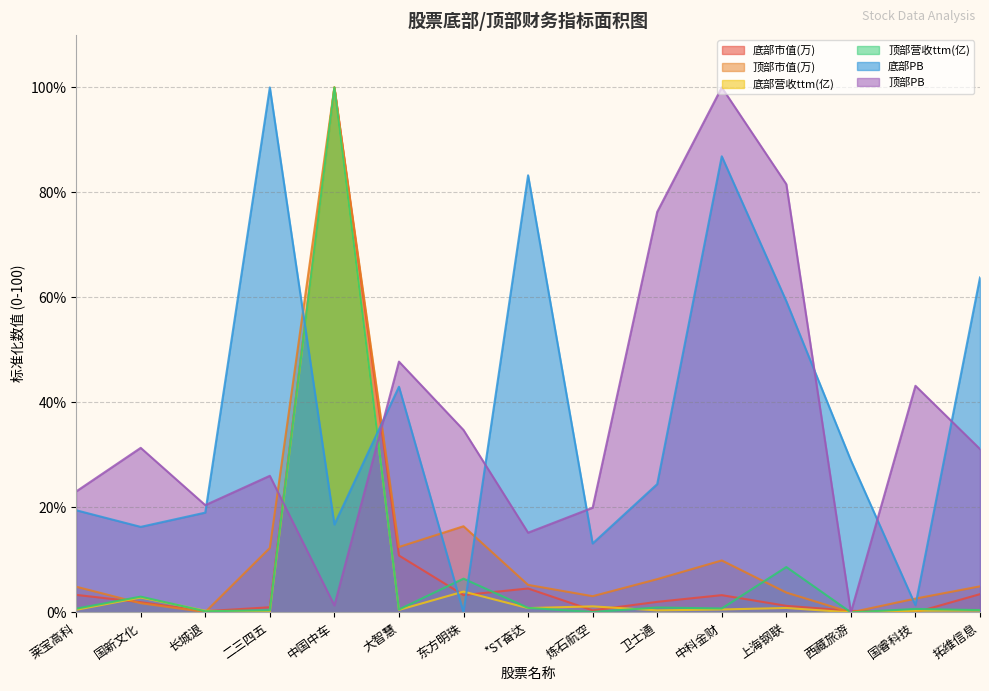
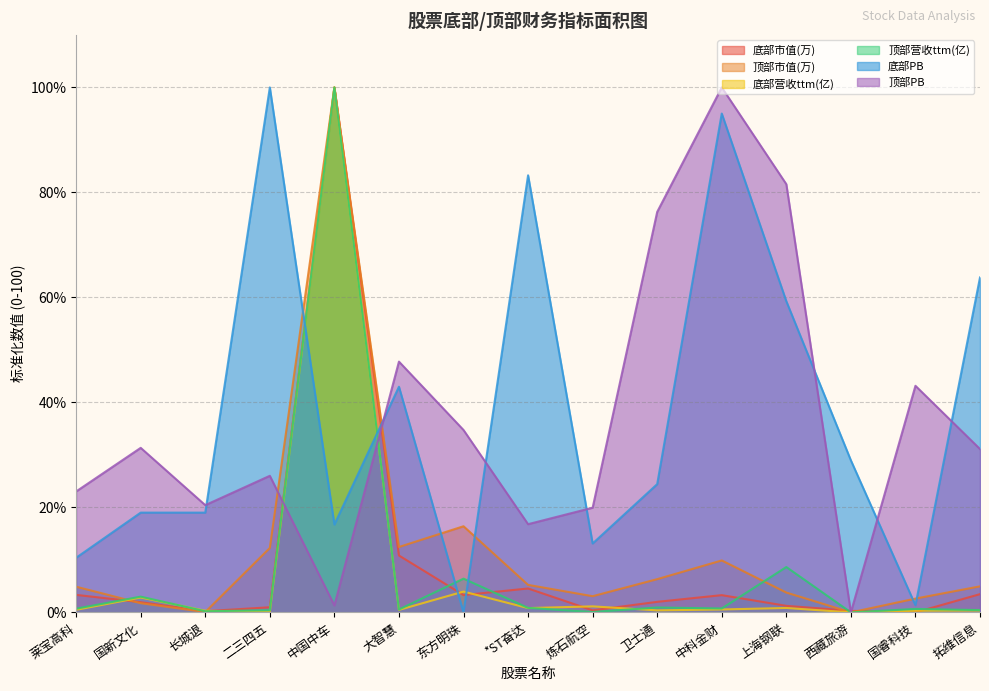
  {
    "顶部营收ttm(亿)": {
      "东方明珠": "6%",
      "卫士通": "1%",
      "上海钢联": "9%"
    },
    "底部PB": {
-     "莱宝高科": "19%",
-     "国新文化": "16%",
+     "莱宝高科": "10%",
+     "国新文化": "19%",
      "长城退": "19%",
      "二三四五": "100%",
      "中国中车": "17%",
      "大智慧": "43%",
      "东方明珠": "0%",
      "*ST奋达": "83%",
      "炼石航空": "13%",
      "卫士通": "24%",
-     "中科金财": "87%",
+     "中科金财": "95%",
      "上海钢联": "59%",
      "西藏旅游": "29%",
      "国睿科技": "1%",
      "拓维信息": "64%"
    },
    "顶部PB": {
      "莱宝高科": "23%",
      "国新文化": "31%",
      "长城退": "20%",
      "二三四五": "26%",
      "中国中车": "1%",
      "大智慧": "48%",
      "东方明珠": "35%",
-     "*ST奋达": "15%",
+     "*ST奋达": "17%",
      "炼石航空": "20%",
      "卫士通": "76%",
      "上海钢联": "82%",
      "国睿科技": "43%",
      "拓维信息": "31%"
    }
  }
